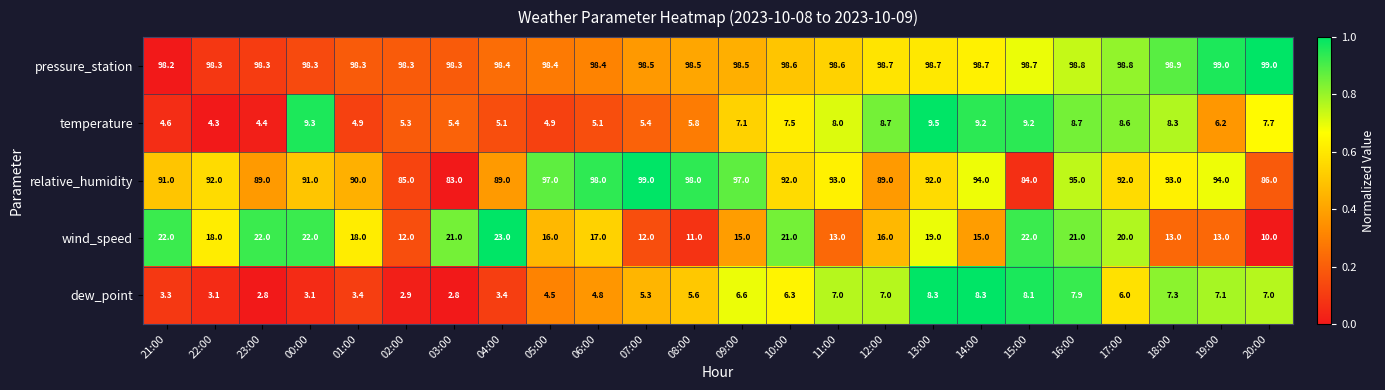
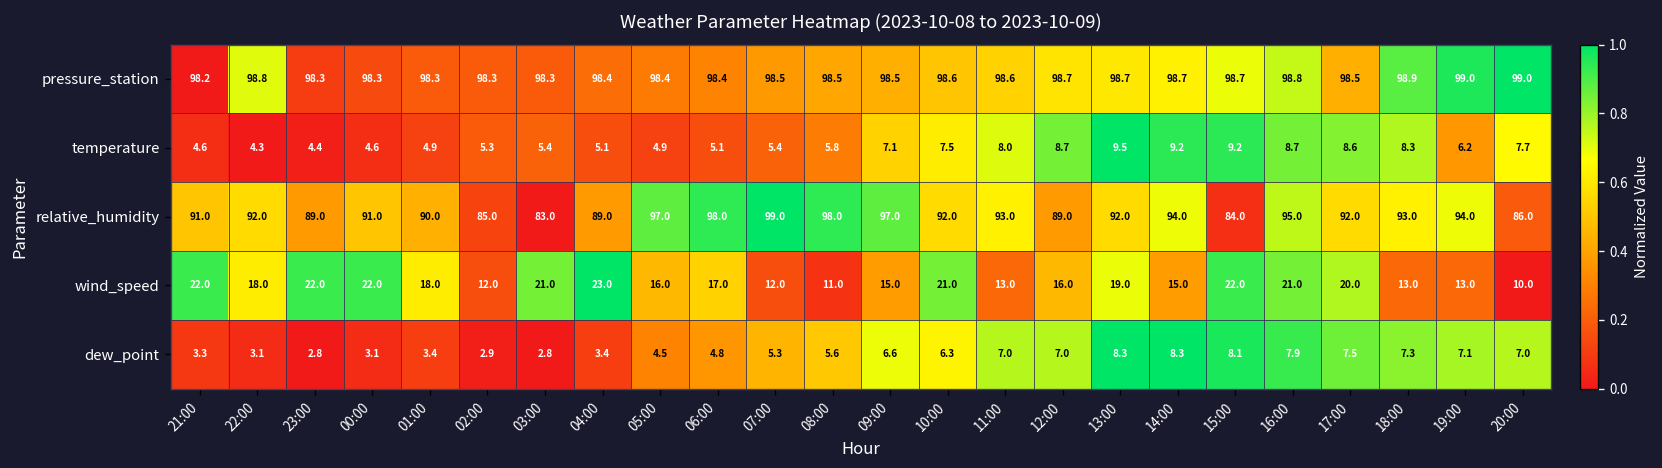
  {
    "pressure_station": {
      "21:00": 98.2,
-     "22:00": 98.3,
+     "22:00": 98.8,
      "23:00": 98.3,
      "00:00": 98.3,
      "01:00": 98.3,
      "02:00": 98.3,
      "03:00": 98.3,
      "04:00": 98.4,
      "05:00": 98.4,
      "06:00": 98.4,
      "07:00": 98.5,
      "08:00": 98.5,
      "09:00": 98.5,
      "10:00": 98.6,
      "11:00": 98.6,
      "12:00": 98.7,
      "13:00": 98.7,
      "14:00": 98.7,
      "15:00": 98.7,
      "16:00": 98.8,
-     "17:00": 98.8,
+     "17:00": 98.5,
      "18:00": 98.9,
      "19:00": 99.0,
      "20:00": 99.0
    },
    "temperature": {
      "21:00": 4.6,
      "22:00": 4.3,
      "23:00": 4.4,
-     "00:00": 9.3,
+     "00:00": 4.6,
      "01:00": 4.9,
      "02:00": 5.3,
      "03:00": 5.4,
      "04:00": 5.1,
      "05:00": 4.9,
      "06:00": 5.1,
      "07:00": 5.4,
      "08:00": 5.8,
      "09:00": 7.1,
      "10:00": 7.5,
      "11:00": 8.0,
      "12:00": 8.7,
      "13:00": 9.5,
      "14:00": 9.2,
      "15:00": 9.2,
      "16:00": 8.7,
      "17:00": 8.6,
      "18:00": 8.3,
      "19:00": 6.2,
      "20:00": 7.7
    },
    "relative_humidity": {
      "21:00": 91.0,
      "22:00": 92.0,
      "23:00": 89.0,
      "00:00": 91.0,
      "01:00": 90.0,
      "02:00": 85.0,
      "03:00": 83.0,
      "04:00": 89.0,
      "05:00": 97.0,
      "06:00": 98.0,
      "07:00": 99.0,
      "08:00": 98.0,
      "09:00": 97.0,
      "10:00": 92.0,
      "11:00": 93.0,
      "12:00": 89.0,
      "13:00": 92.0,
      "14:00": 94.0,
      "15:00": 84.0,
      "16:00": 95.0,
      "17:00": 92.0,
      "18:00": 93.0,
      "19:00": 94.0,
      "20:00": 86.0
    },
    "wind_speed": {
      "21:00": 22.0,
      "22:00": 18.0,
      "23:00": 22.0,
      "00:00": 22.0,
      "01:00": 18.0,
      "02:00": 12.0,
      "03:00": 21.0,
      "04:00": 23.0,
      "05:00": 16.0,
      "06:00": 17.0,
      "07:00": 12.0,
      "08:00": 11.0,
      "09:00": 15.0,
      "10:00": 21.0,
      "11:00": 13.0,
      "12:00": 16.0,
      "13:00": 19.0,
      "14:00": 15.0,
      "15:00": 22.0,
      "16:00": 21.0,
      "17:00": 20.0,
      "18:00": 13.0,
      "19:00": 13.0,
      "20:00": 10.0
    },
    "dew_point": {
      "21:00": 3.3,
      "22:00": 3.1,
      "23:00": 2.8,
      "00:00": 3.1,
      "01:00": 3.4,
      "02:00": 2.9,
      "03:00": 2.8,
      "04:00": 3.4,
      "05:00": 4.5,
      "06:00": 4.8,
      "07:00": 5.3,
      "08:00": 5.6,
      "09:00": 6.6,
      "10:00": 6.3,
      "11:00": 7.0,
      "12:00": 7.0,
      "13:00": 8.3,
      "14:00": 8.3,
      "15:00": 8.1,
      "16:00": 7.9,
-     "17:00": 6.0,
+     "17:00": 7.5,
      "18:00": 7.3,
      "19:00": 7.1,
      "20:00": 7.0
    }
  }
